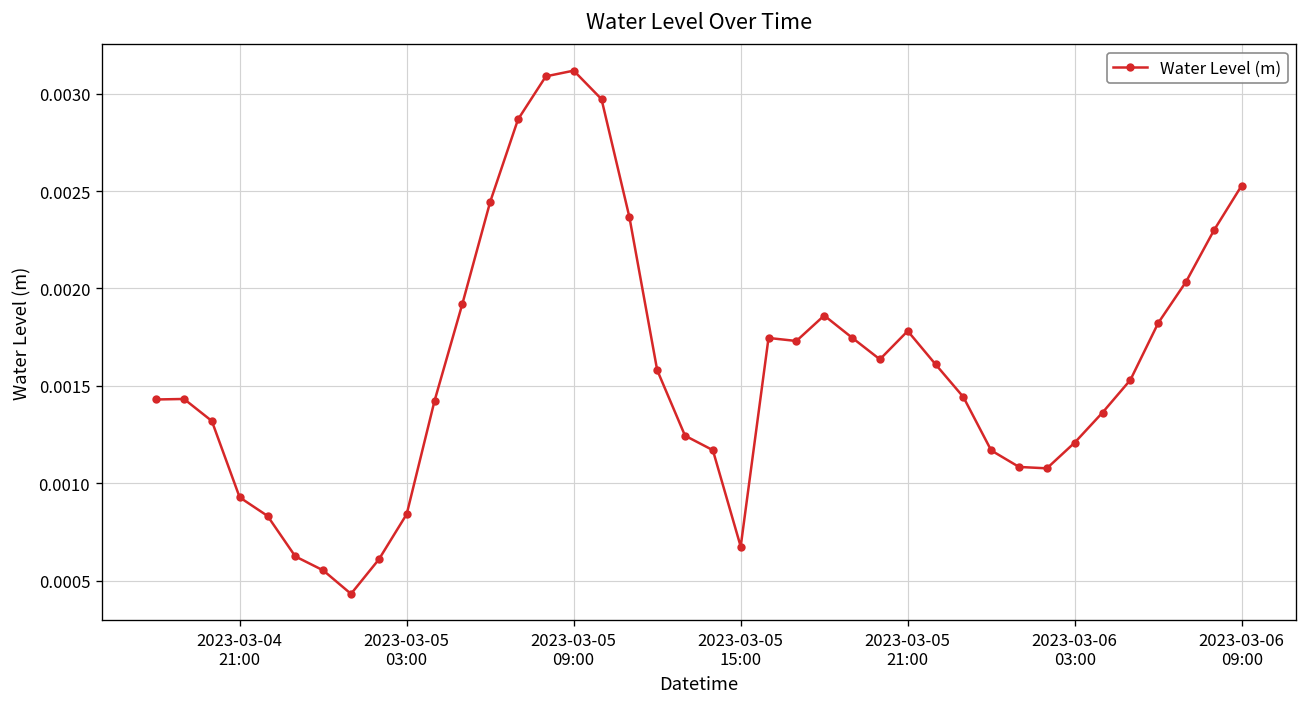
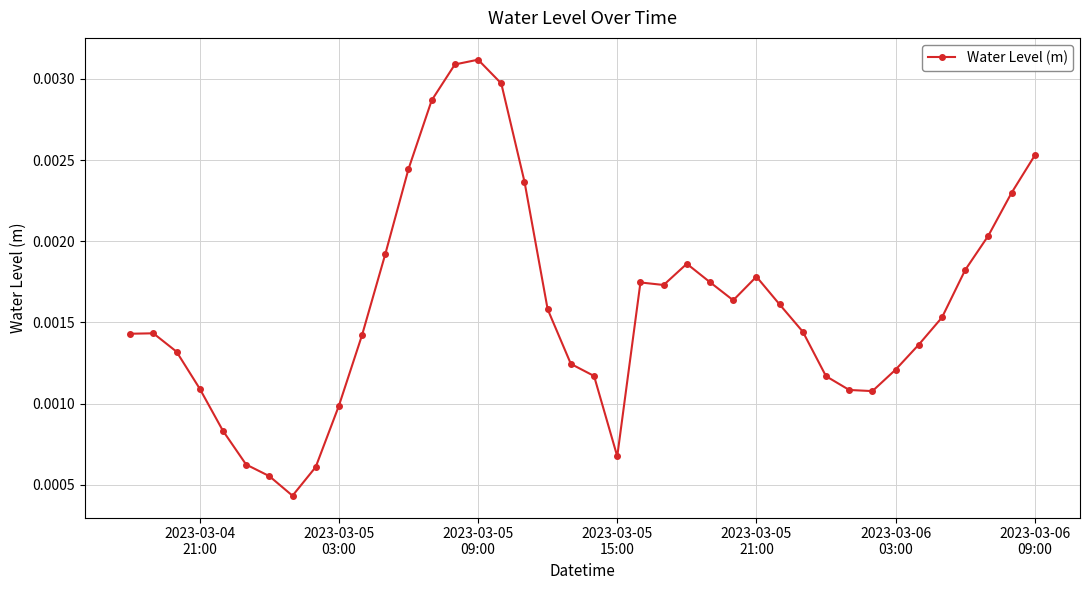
  {
-   "2023-03-04 21:00": 0.00093,
-   "2023-03-05 03:00": 0.00084,
+   "2023-03-04 21:00": 0.00109,
+   "2023-03-05 03:00": 0.00099,
    "2023-03-05 09:00": 0.00312,
    "2023-03-05 15:00": 0.00067,
    "2023-03-05 21:00": 0.00178,
    "2023-03-06 03:00": 0.00121,
    "2023-03-06 09:00": 0.00253
  }
